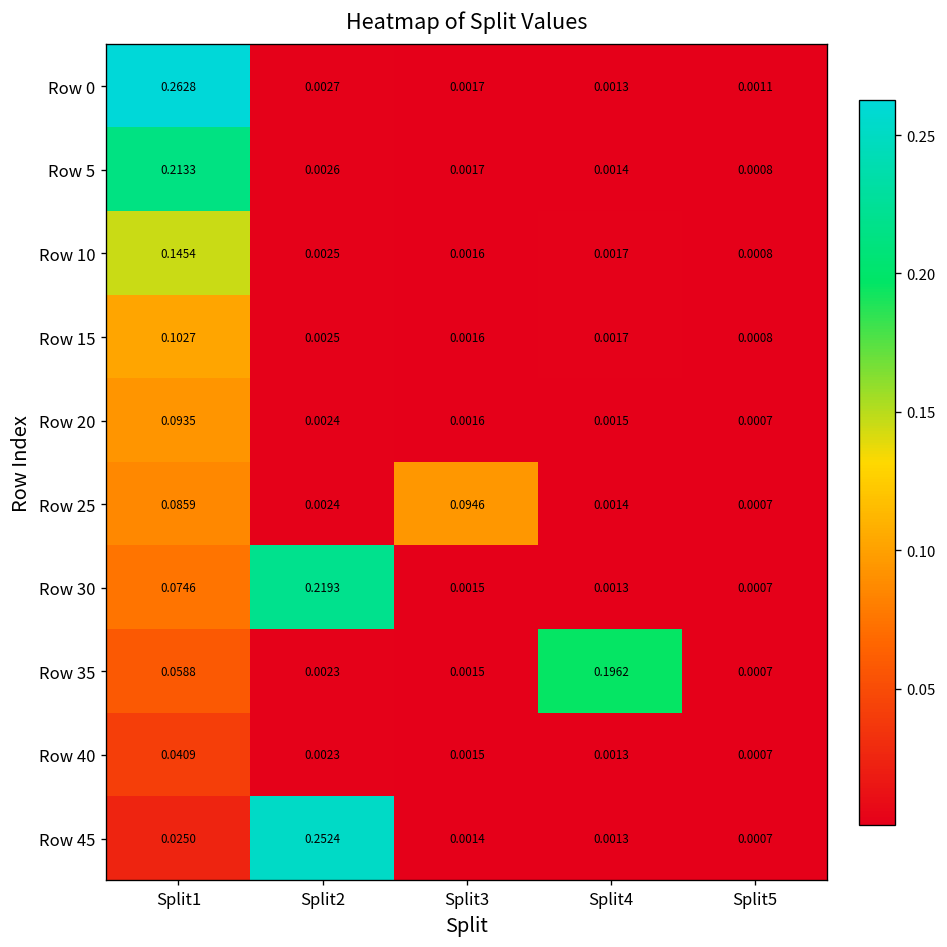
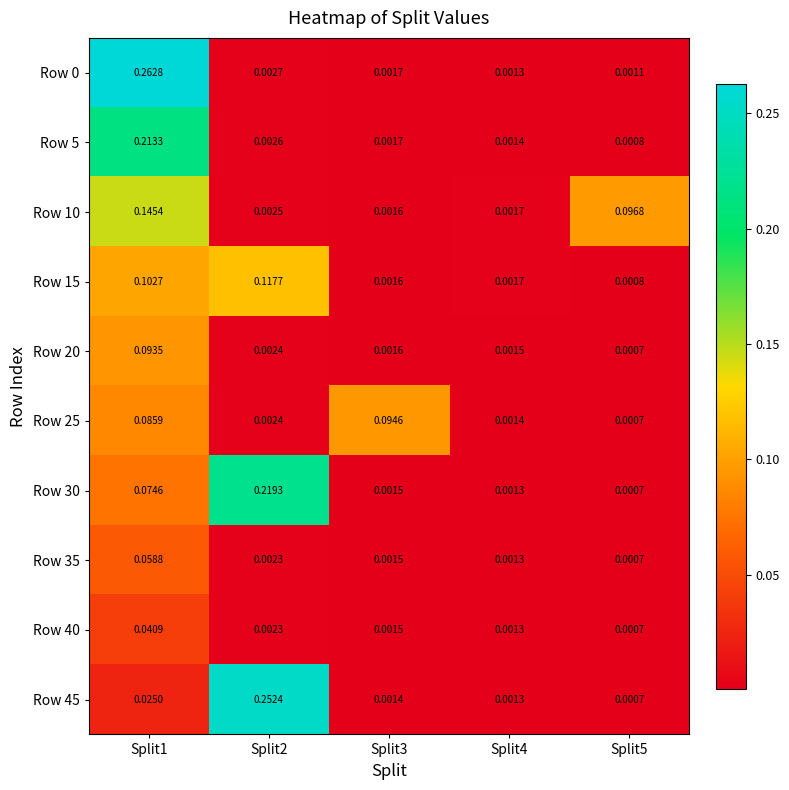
  {
    "Row 10": {
-     "Split5": 0.0008
+     "Split5": 0.0968
    },
    "Row 15": {
-     "Split2": 0.0025
+     "Split2": 0.1177
    },
    "Row 35": {
-     "Split4": 0.1962
+     "Split4": 0.0013
    }
  }
